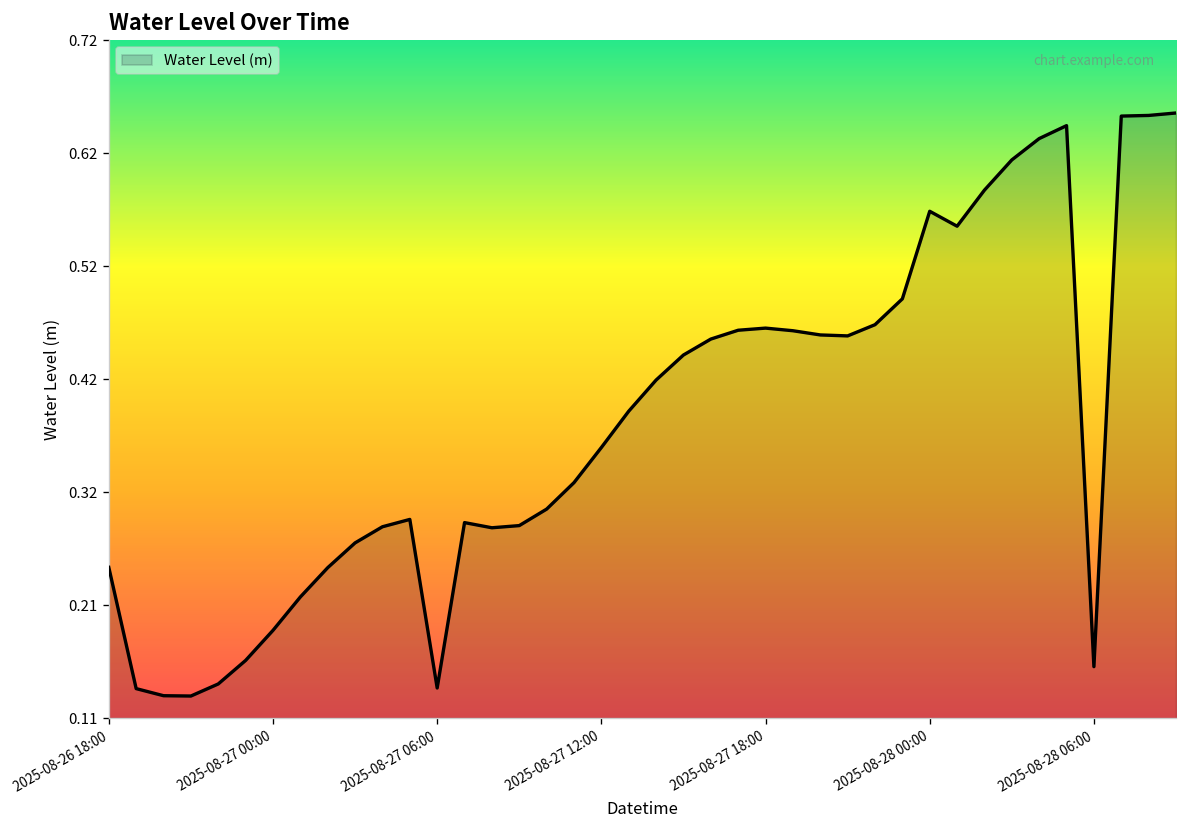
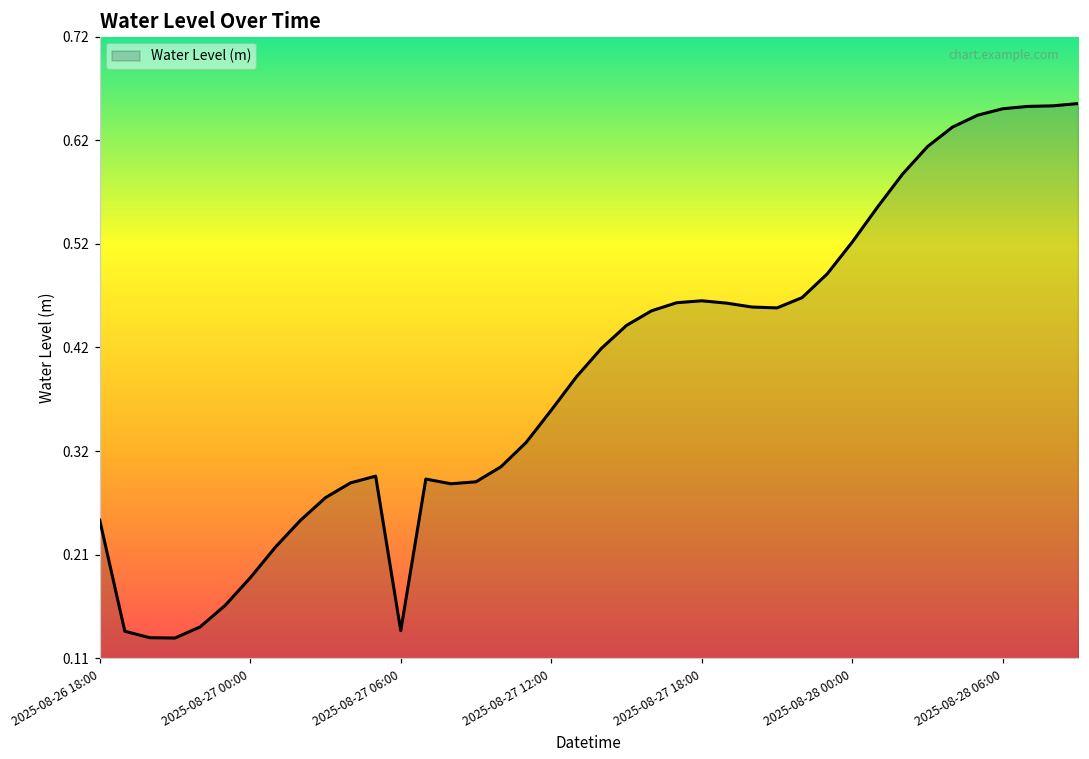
  {
    "2025-08-26 18:00": 0.25,
    "2025-08-27 00:00": 0.19,
    "2025-08-27 06:00": 0.14,
    "2025-08-27 12:00": 0.36,
    "2025-08-27 18:00": 0.46,
-   "2025-08-28 00:00": 0.57,
-   "2025-08-28 06:00": 0.16
+   "2025-08-28 00:00": 0.52,
+   "2025-08-28 06:00": 0.65
  }
